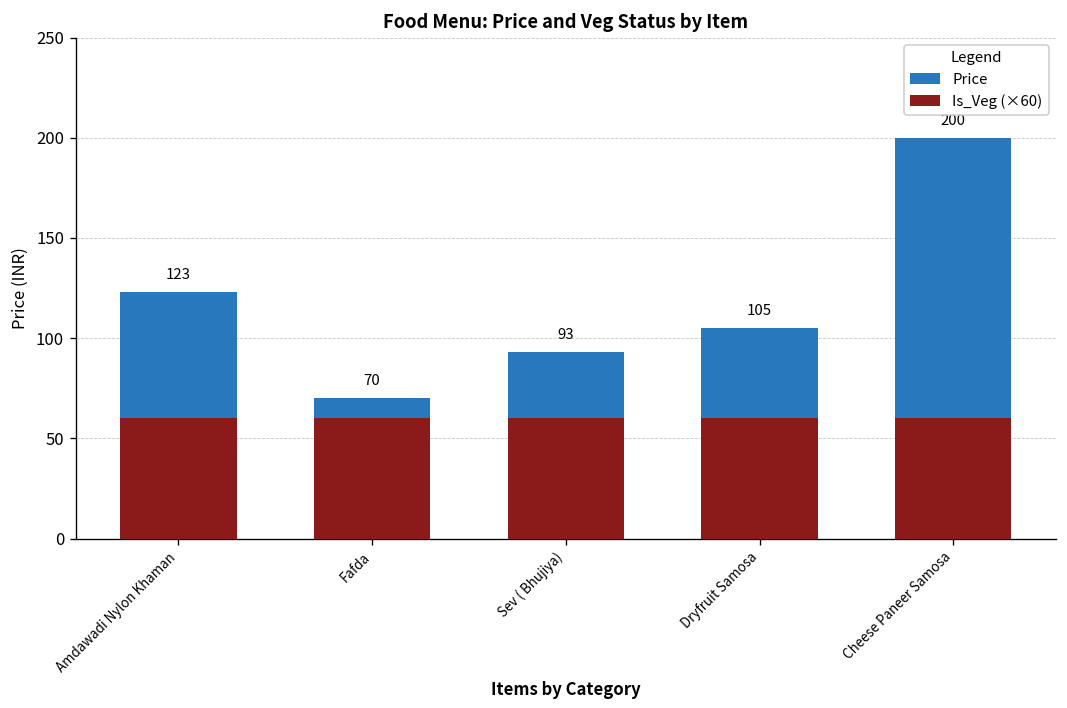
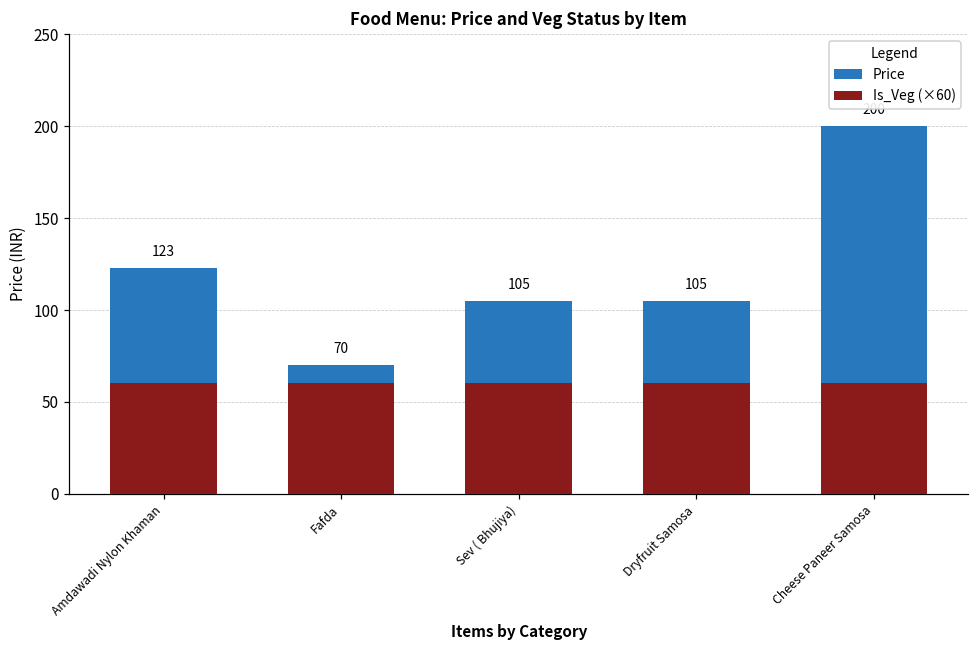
  {
    "Price": {
      "Amdawadi Nylon Khaman": 123,
      "Fafda": 70,
-     "Sev ( Bhujiya)": 93,
+     "Sev ( Bhujiya)": 105,
      "Dryfruit Samosa": 105
    }
  }
